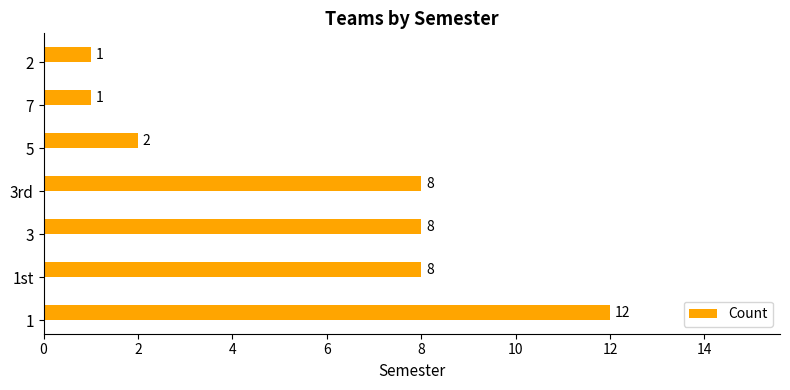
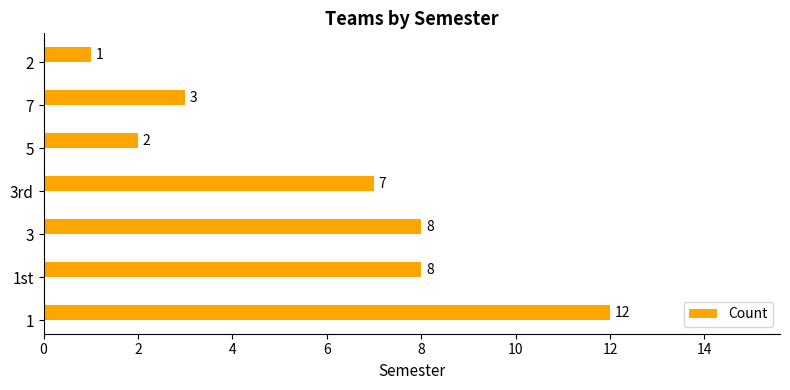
  {
    "2": 1,
-   "7": 1,
+   "7": 3,
    "5": 2,
-   "3rd": 8,
+   "3rd": 7,
    "3": 8,
    "1st": 8,
    "1": 12
  }
